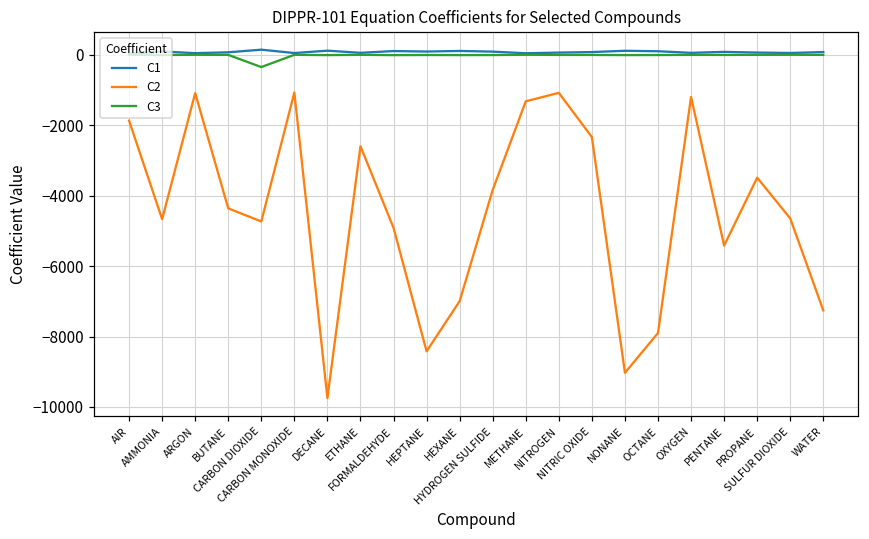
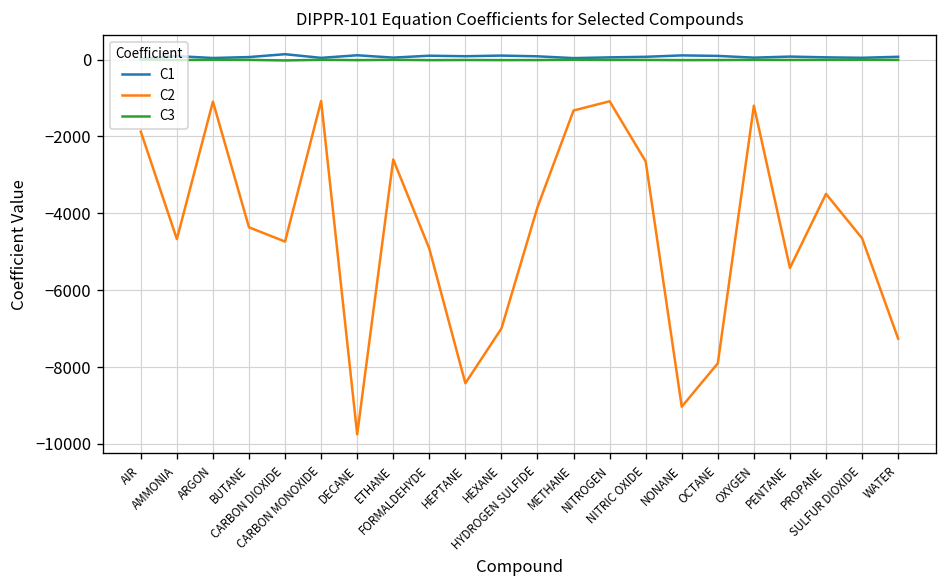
  {
    "C1": {
      "CARBON DIOXIDE": 100,
      "DECANE": 100,
      "FORMALDEHYDE": 100,
      "HEPTANE": 100,
      "HEXANE": 100,
      "HYDROGEN SULFIDE": 100,
      "NITRIC OXIDE": 100,
      "NONANE": 100,
      "OCTANE": 100,
      "PENTANE": 100,
      "WATER": 100
    },
    "C2": {
      "AIR": -1900,
      "AMMONIA": -4700,
      "ARGON": -1100,
      "BUTANE": -4400,
      "CARBON DIOXIDE": -4700,
      "CARBON MONOXIDE": -1100,
      "DECANE": -9700,
      "ETHANE": -2600,
      "FORMALDEHYDE": -4900,
      "HEPTANE": -8400,
      "HEXANE": -7000,
      "HYDROGEN SULFIDE": -3800,
      "METHANE": -1300,
      "NITROGEN": -1100,
-     "NITRIC OXIDE": -2300,
+     "NITRIC OXIDE": -2700,
      "NONANE": -9000,
      "OCTANE": -7900,
      "OXYGEN": -1200,
      "PENTANE": -5400,
      "PROPANE": -3500,
      "SULFUR DIOXIDE": -4600,
      "WATER": -7300
    },
    "C3": {
-     "CARBON DIOXIDE": -400,
+     "CARBON DIOXIDE": 0,
      "DECANE": 0,
      "FORMALDEHYDE": 0,
      "HEPTANE": 0,
      "HEXANE": 0,
      "HYDROGEN SULFIDE": 0,
      "NITRIC OXIDE": 0,
      "NONANE": 0,
      "OCTANE": 0,
      "PENTANE": 0,
      "WATER": 0
    }
  }
